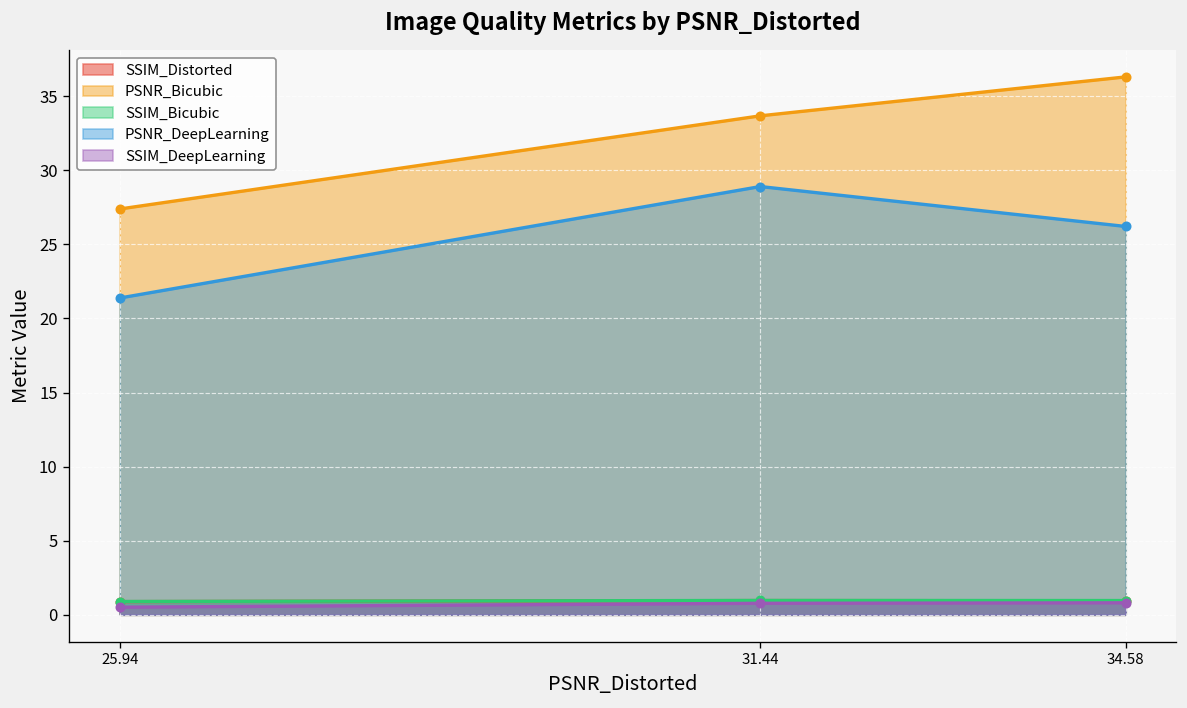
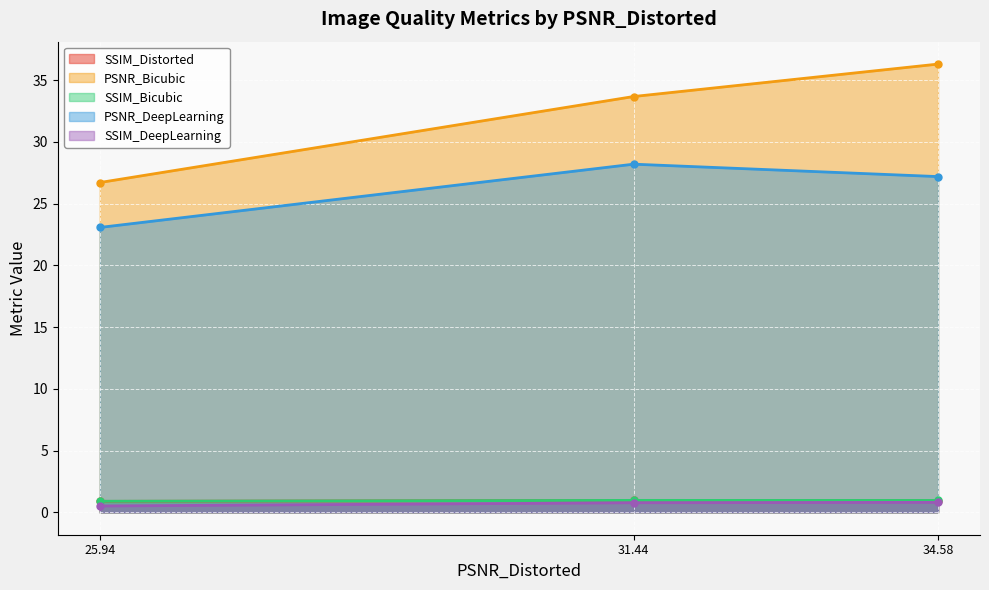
  {
    "PSNR_Bicubic": {
-     "25.94": 27.4,
+     "25.94": 26.7,
      "31.44": 33.7,
      "34.58": 36.3
    },
    "PSNR_DeepLearning": {
-     "25.94": 21.4,
-     "31.44": 28.9,
-     "34.58": 26.2
+     "25.94": 23.1,
+     "31.44": 28.2,
+     "34.58": 27.2
    },
    "SSIM_DeepLearning": {
      "25.94": 0.5
    }
  }
